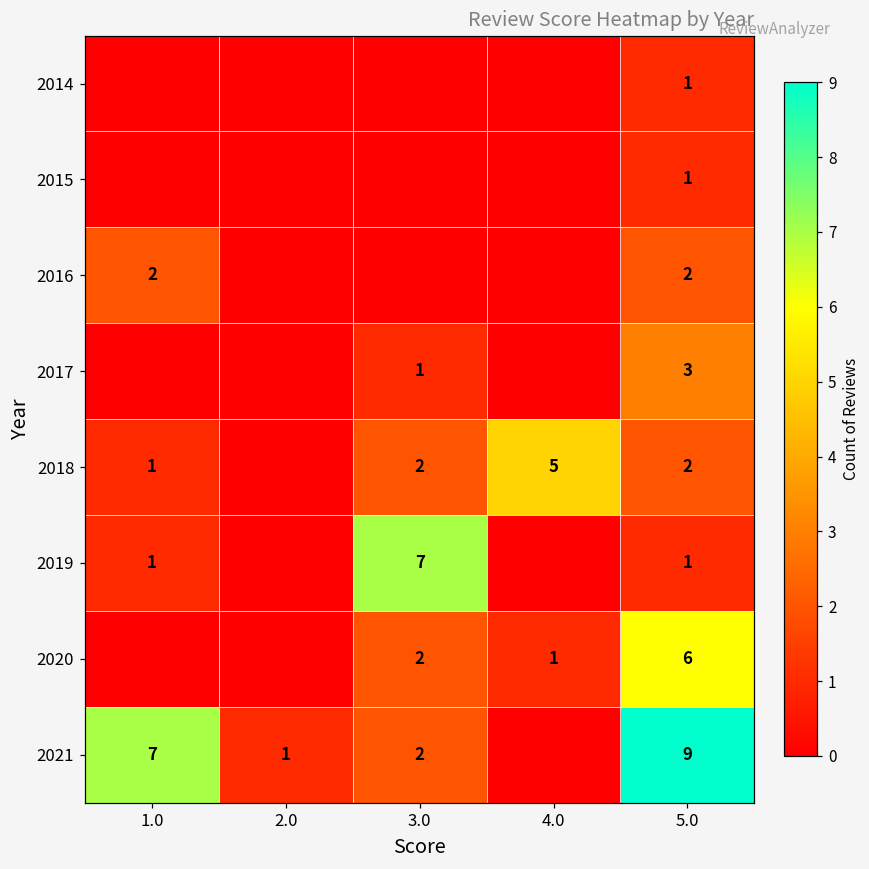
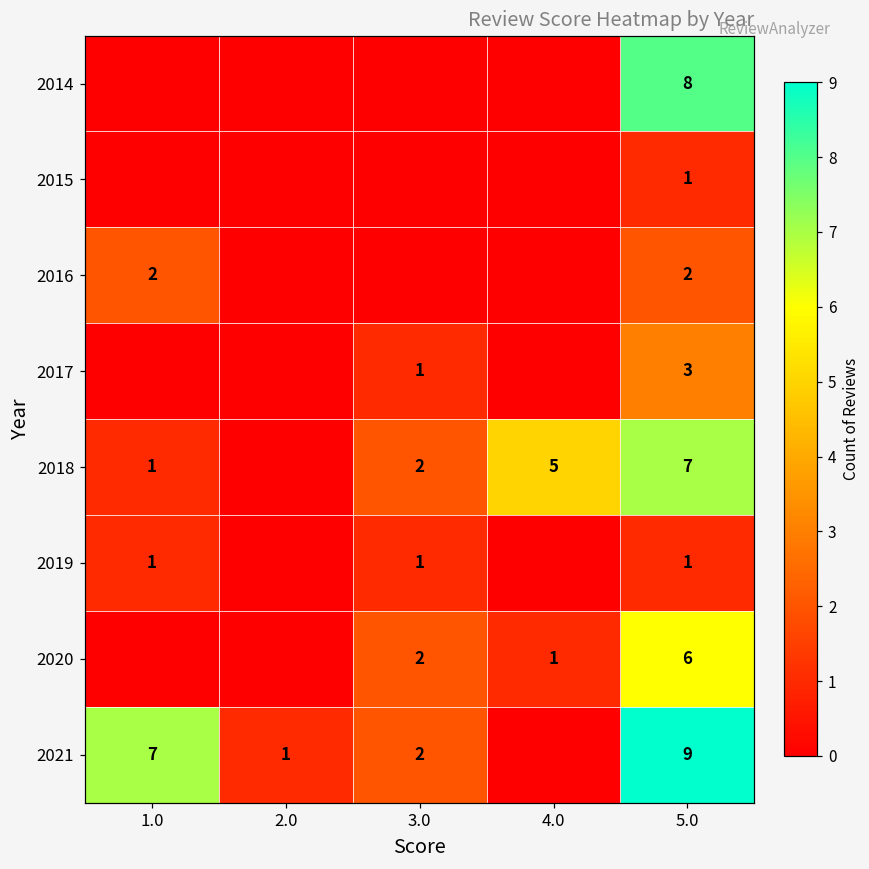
  {
    "2014": {
-     "5.0": 1
+     "5.0": 8
    },
    "2015": {
      "5.0": 1
    },
    "2016": {
      "1.0": 2,
      "5.0": 2
    },
    "2017": {
      "3.0": 1,
      "5.0": 3
    },
    "2018": {
      "1.0": 1,
      "3.0": 2,
      "4.0": 5,
-     "5.0": 2
+     "5.0": 7
    },
    "2019": {
      "1.0": 1,
-     "3.0": 7,
+     "3.0": 1,
      "5.0": 1
    },
    "2020": {
      "3.0": 2,
      "4.0": 1,
      "5.0": 6
    },
    "2021": {
      "1.0": 7,
      "2.0": 1,
      "3.0": 2,
      "5.0": 9
    }
  }
